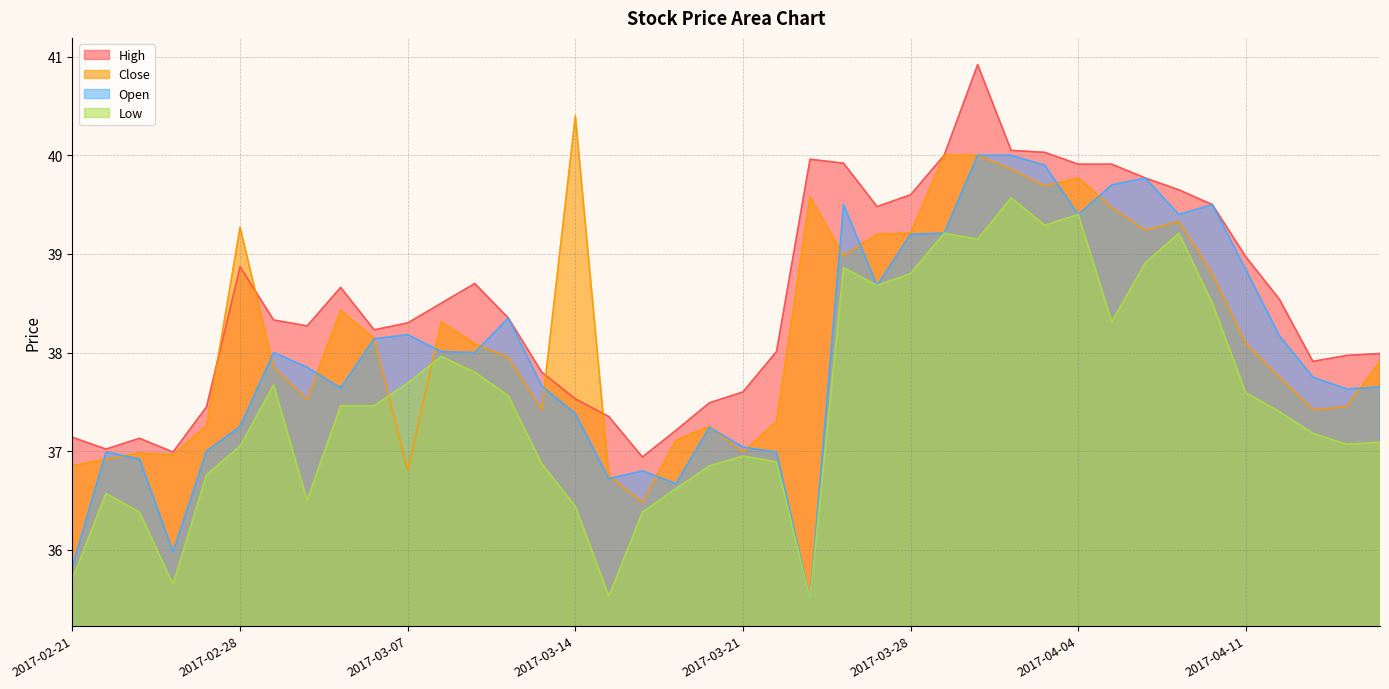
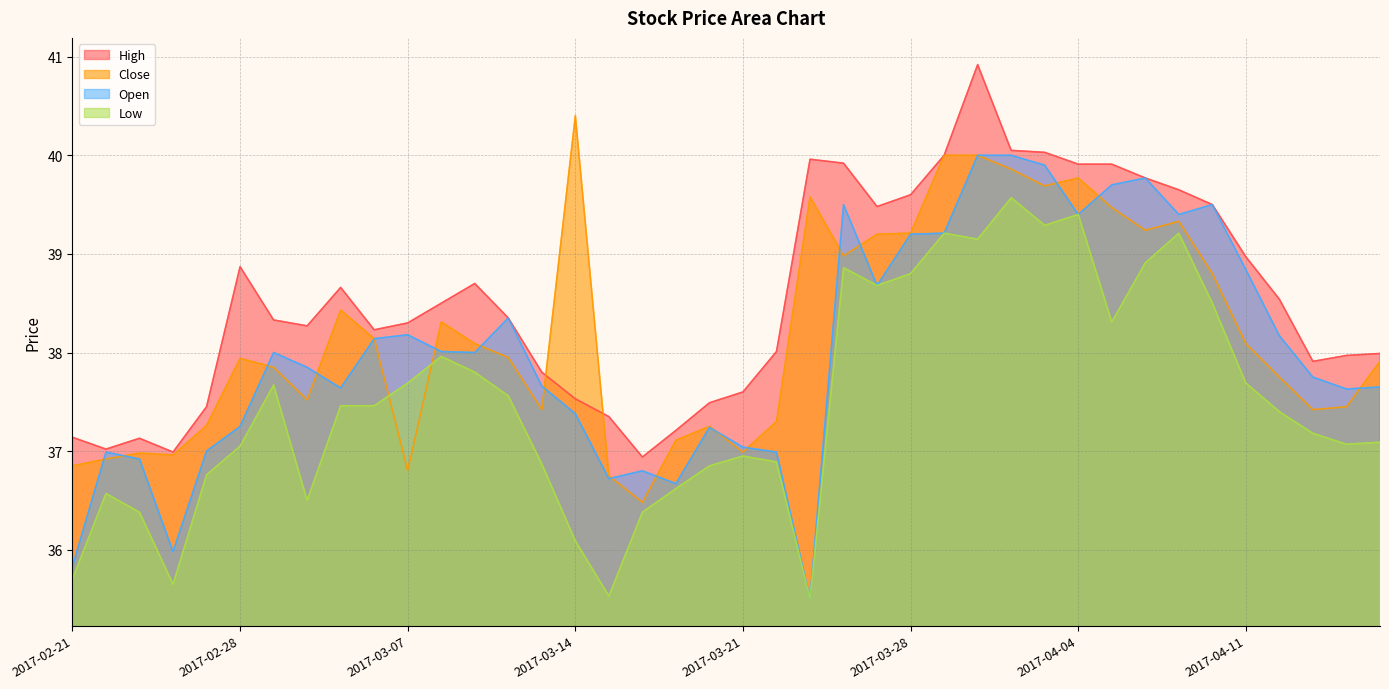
  {
    "High": {
      "2017-02-21": 37.1,
      "2017-02-28": 38.9,
      "2017-03-07": 38.3,
      "2017-03-14": 37.5,
      "2017-03-21": 37.6,
      "2017-03-28": 39.6,
      "2017-04-04": 39.9,
      "2017-04-11": 39.0
    },
    "Close": {
      "2017-02-21": 36.8,
-     "2017-02-28": 39.3,
+     "2017-02-28": 37.9,
      "2017-03-07": 36.8,
      "2017-03-14": 40.4,
      "2017-03-21": 37.0,
      "2017-04-04": 39.8,
      "2017-04-11": 38.1
    },
    "Open": {
      "2017-02-21": 35.8,
      "2017-02-28": 37.3,
      "2017-03-07": 38.2,
      "2017-03-14": 37.4,
      "2017-03-21": 37.0,
      "2017-04-11": 38.8
    },
    "Low": {
      "2017-02-21": 35.7,
      "2017-02-28": 37.0,
      "2017-03-07": 37.7,
-     "2017-03-14": 36.4,
+     "2017-03-14": 36.1,
      "2017-03-21": 37.0,
      "2017-03-28": 38.8,
-     "2017-04-11": 37.6
+     "2017-04-11": 37.7
    }
  }
